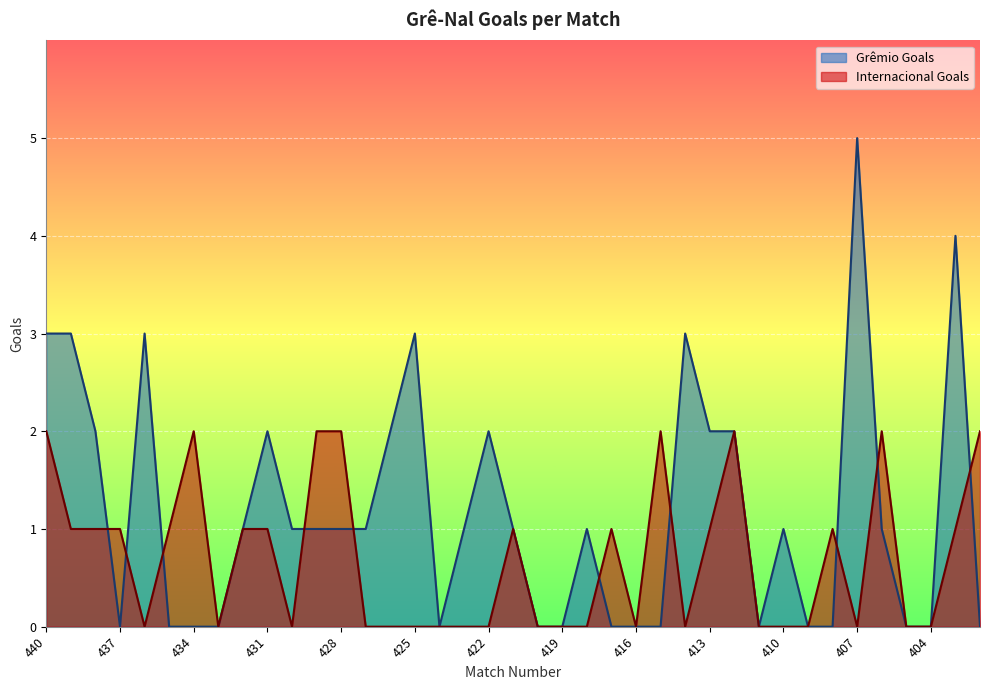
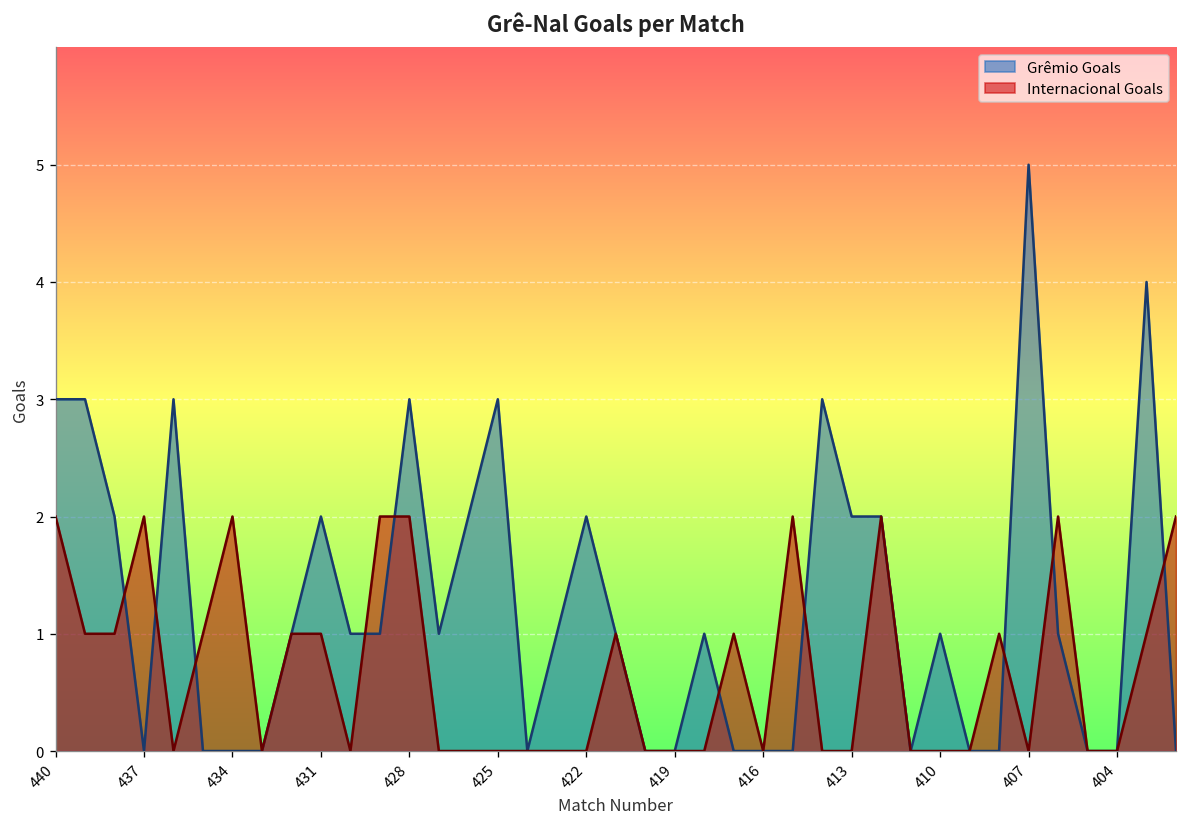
  {
    "Grêmio Goals": {
      "440": 3,
      "437": 0,
      "434": 0,
      "431": 2,
-     "428": 1,
+     "428": 3,
      "425": 3,
      "422": 2,
      "413": 2,
      "410": 1,
      "407": 5
    },
    "Internacional Goals": {
      "440": 2,
-     "437": 1,
+     "437": 2,
      "434": 2,
      "431": 1,
      "428": 2,
      "425": 0,
      "422": 0,
-     "413": 1,
+     "413": 0,
      "410": 0,
      "407": 0
    }
  }
